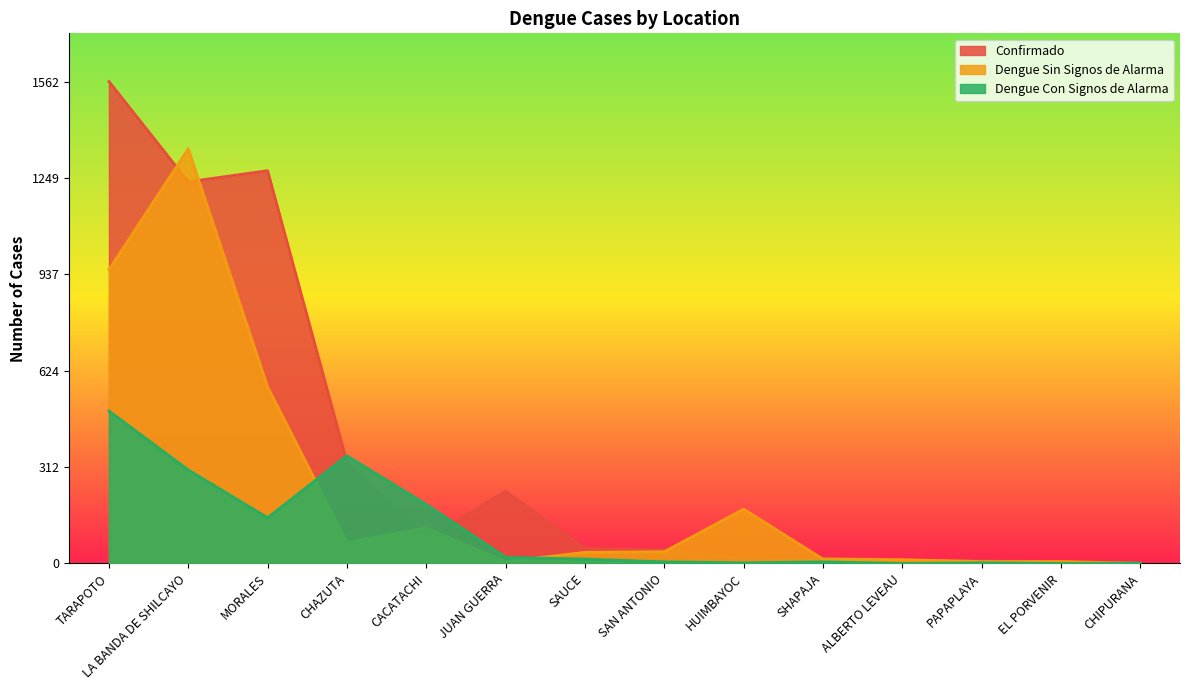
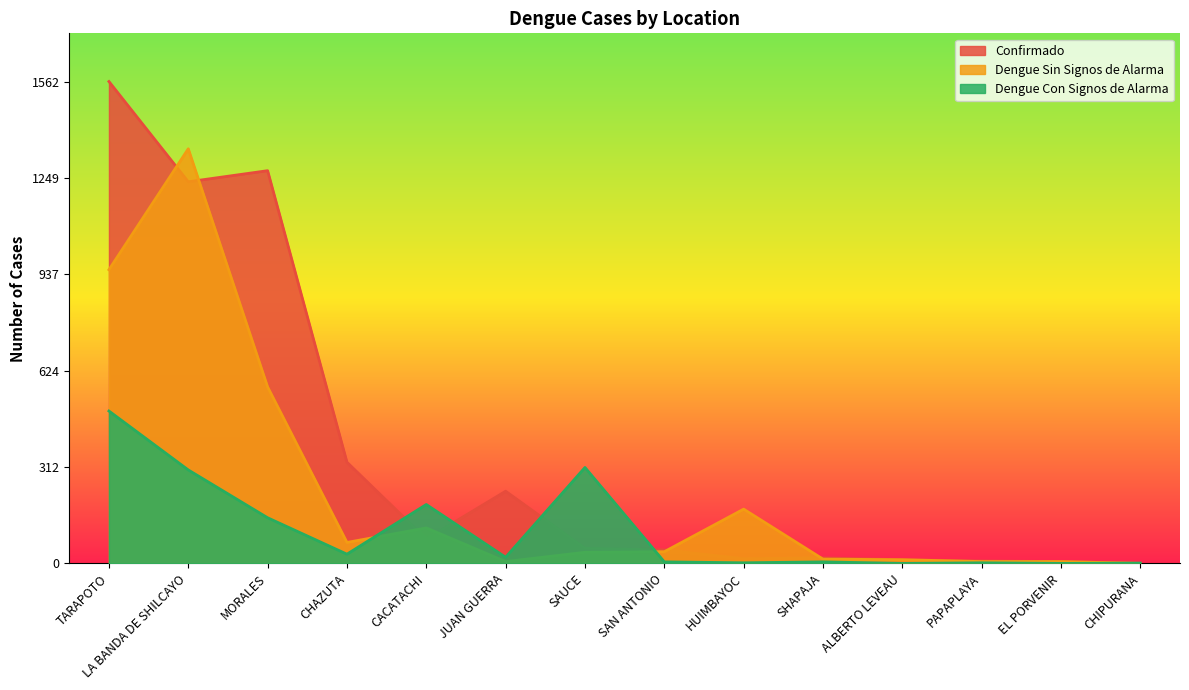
  {
    "Confirmado": {
      "TARAPOTO": 1560,
      "LA BANDA DE SHILCAYO": 1240,
      "MORALES": 1270,
      "CHAZUTA": 330,
      "CACATACHI": 80,
      "JUAN GUERRA": 230,
      "SAUCE": 50,
      "HUIMBAYOC": 20
    },
    "Dengue Sin Signos de Alarma": {
      "TARAPOTO": 950,
      "LA BANDA DE SHILCAYO": 1340,
      "MORALES": 570,
      "CHAZUTA": 70,
      "CACATACHI": 120,
      "JUAN GUERRA": 10,
      "SAUCE": 40,
      "HUIMBAYOC": 180
    },
    "Dengue Con Signos de Alarma": {
      "TARAPOTO": 490,
      "LA BANDA DE SHILCAYO": 300,
      "MORALES": 150,
-     "CHAZUTA": 350,
+     "CHAZUTA": 30,
      "CACATACHI": 190,
      "JUAN GUERRA": 20,
-     "SAUCE": 10,
+     "SAUCE": 310,
      "SAN ANTONIO": 10,
      "HUIMBAYOC": 0,
      "SHAPAJA": 10,
      "ALBERTO LEVEAU": 0
    }
  }
